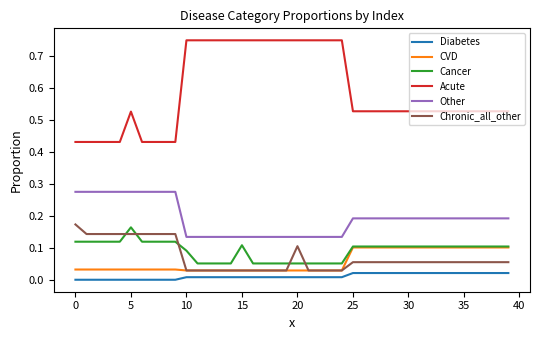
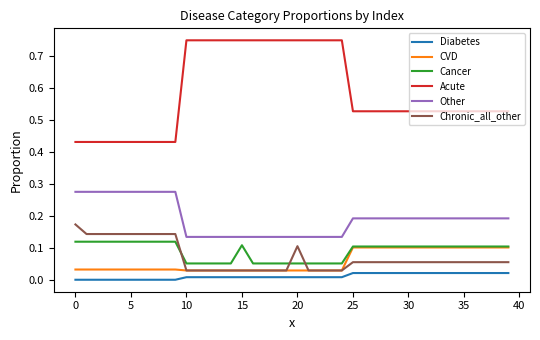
  {
    "Diabetes": {
      "0": 0.00,
      "5": 0.00,
      "10": 0.01,
      "15": 0.01,
      "20": 0.01,
      "25": 0.02,
      "30": 0.02,
      "35": 0.02
    },
    "CVD": {
      "0": 0.03,
      "5": 0.03,
      "20": 0.03
    },
    "Cancer": {
      "0": 0.12,
-     "5": 0.16,
-     "10": 0.09,
+     "5": 0.12,
+     "10": 0.05,
      "15": 0.11,
      "20": 0.05
    },
    "Acute": {
      "0": 0.43,
-     "5": 0.53,
+     "5": 0.43,
      "10": 0.75,
      "15": 0.75,
      "20": 0.75,
      "25": 0.53,
      "30": 0.53
    },
    "Other": {
      "0": 0.28,
      "5": 0.28,
      "10": 0.13,
      "15": 0.13,
      "20": 0.13,
      "25": 0.19,
      "30": 0.19,
      "35": 0.19
    },
    "Chronic_all_other": {
      "0": 0.17,
      "5": 0.14,
      "20": 0.11,
      "25": 0.06,
      "30": 0.06,
      "35": 0.06
    }
  }
